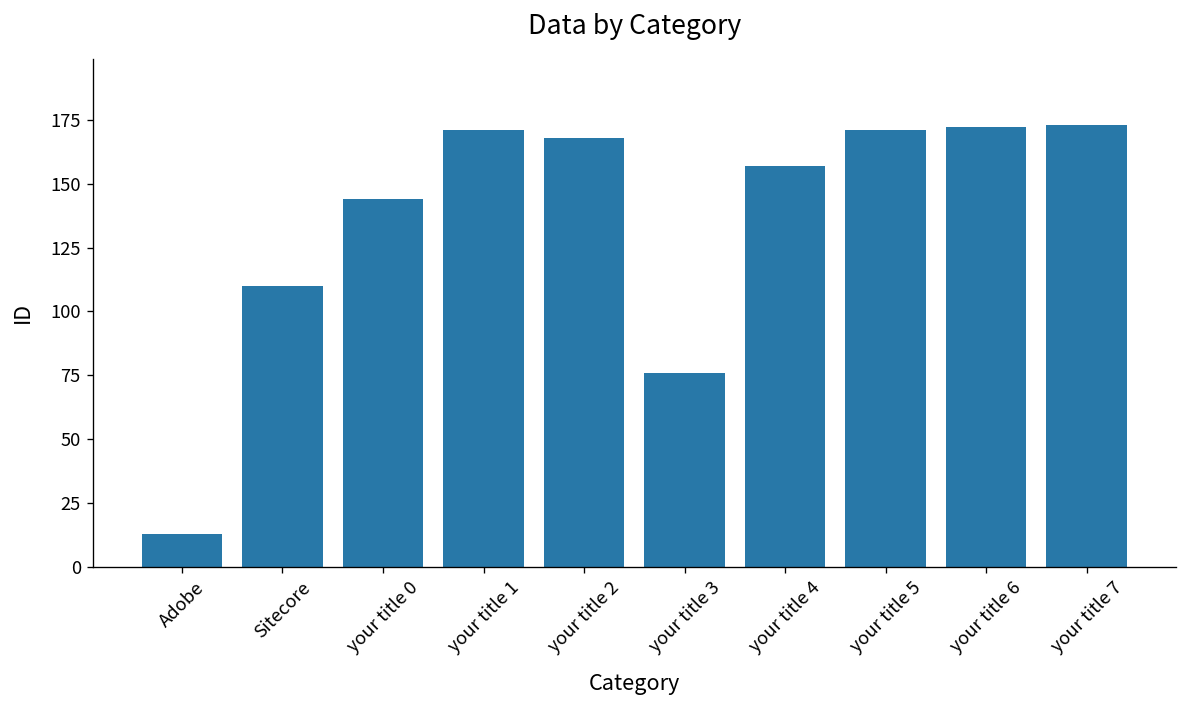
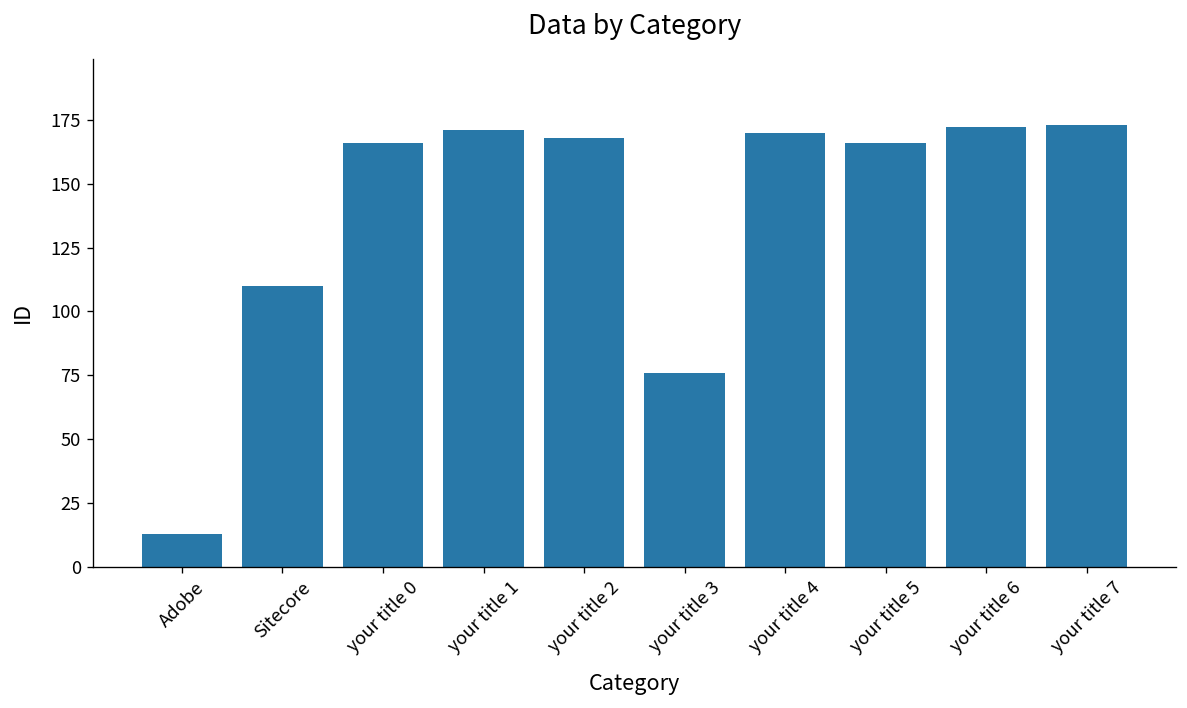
  {
    "Adobe": 13,
    "Sitecore": 110,
-   "your title 0": 144,
+   "your title 0": 166,
    "your title 1": 171,
    "your title 2": 168,
    "your title 3": 76,
-   "your title 4": 157,
-   "your title 5": 171,
+   "your title 4": 170,
+   "your title 5": 166,
    "your title 6": 172,
    "your title 7": 173
  }
